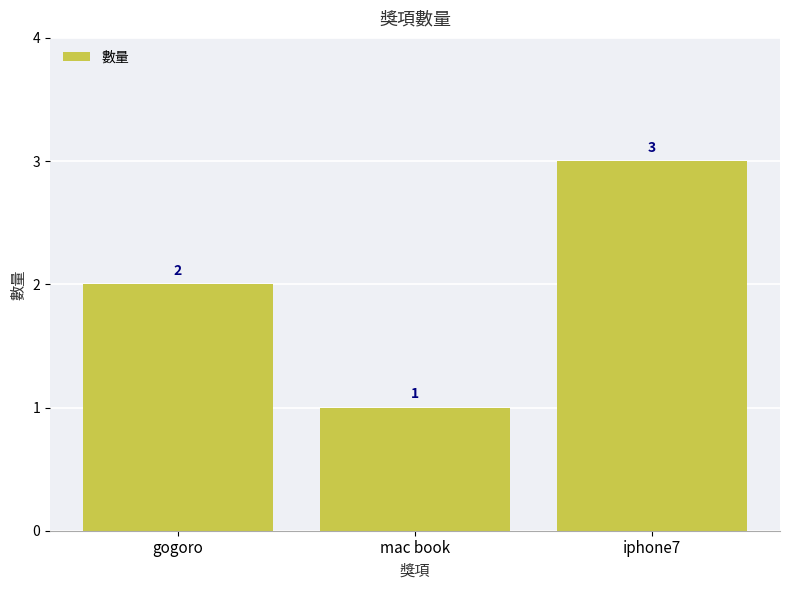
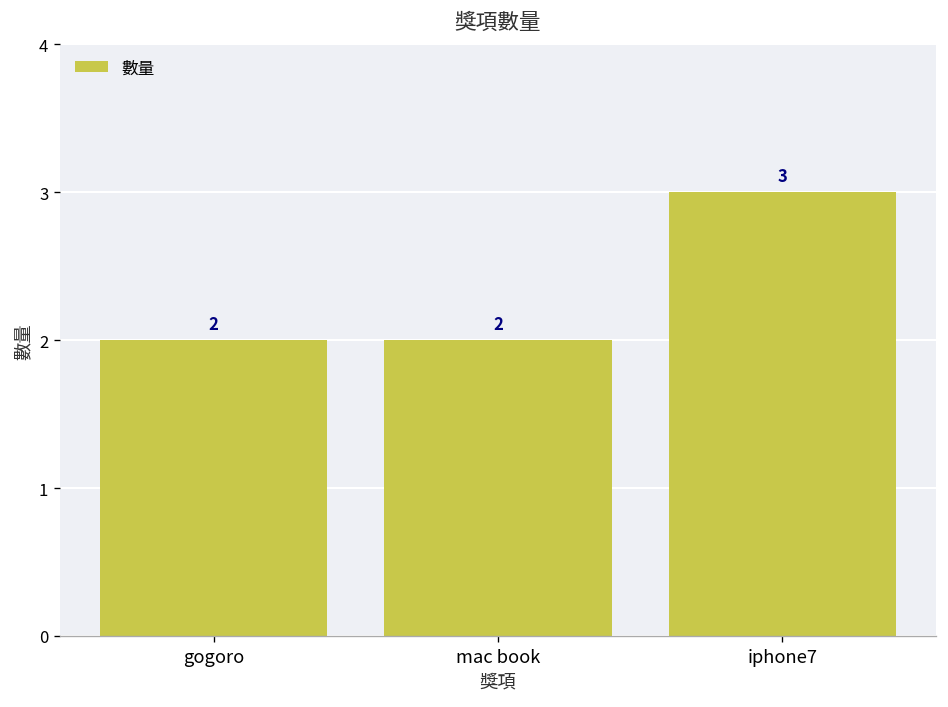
  {
    "gogoro": 2,
-   "mac book": 1,
+   "mac book": 2,
    "iphone7": 3
  }
